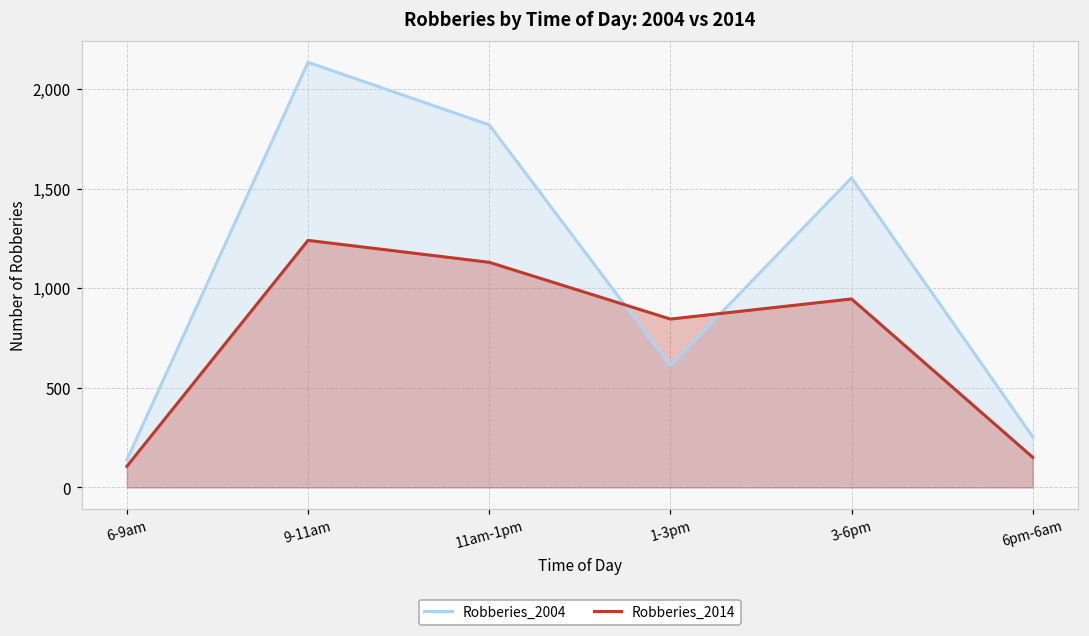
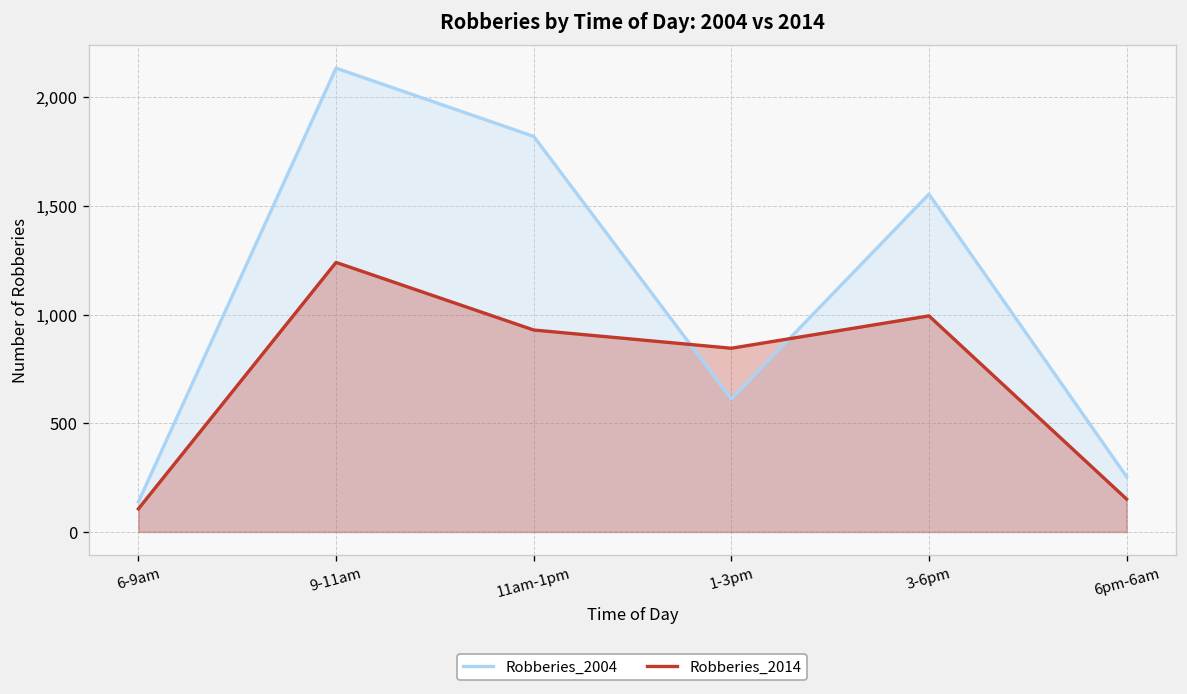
  {
    "Robberies_2004": {
      "6-9am": "140",
      "9-11am": "2,130",
      "11am-1pm": "1,820",
      "1-3pm": "610",
      "3-6pm": "1,550",
      "6pm-6am": "250"
    },
    "Robberies_2014": {
      "6-9am": "110",
      "9-11am": "1,240",
-     "11am-1pm": "1,130",
+     "11am-1pm": "930",
      "1-3pm": "850",
-     "3-6pm": "950",
+     "3-6pm": "990",
      "6pm-6am": "150"
    }
  }
